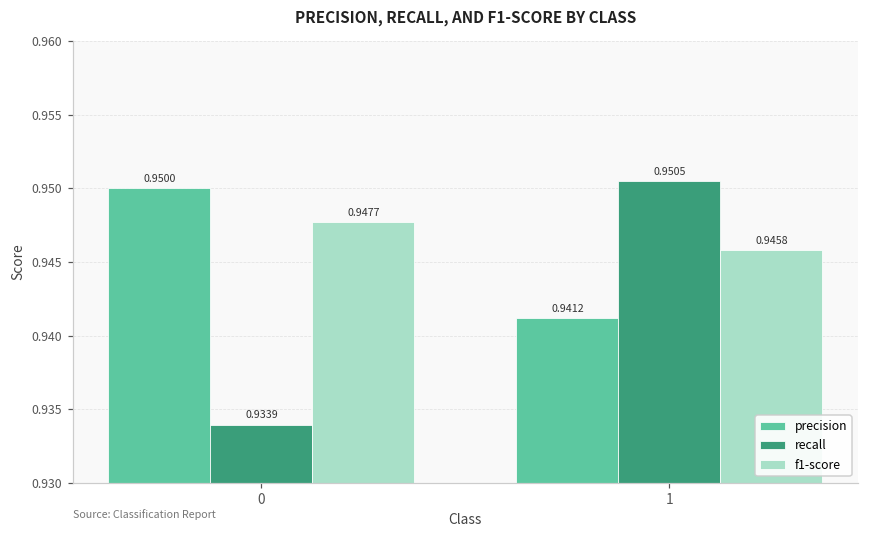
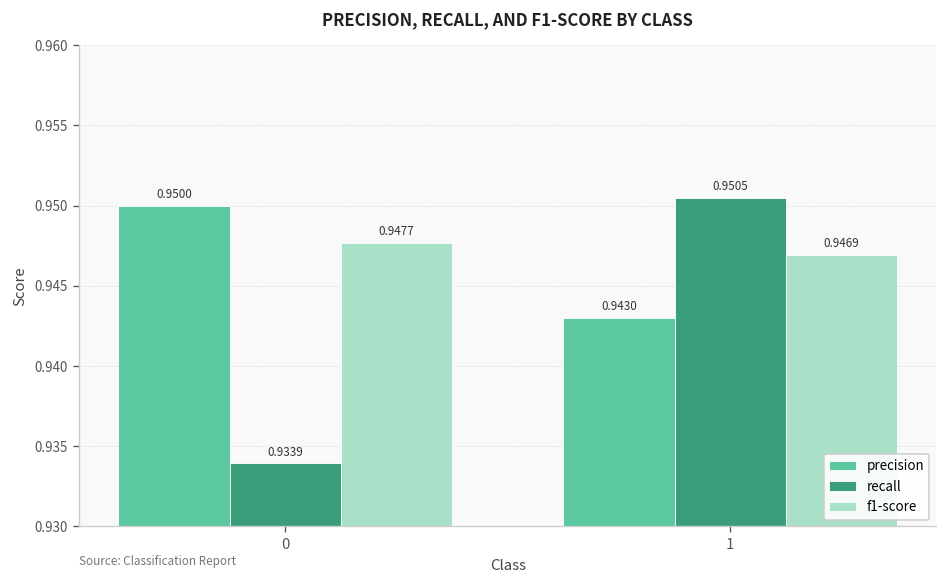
  {
    "precision": {
      "0": 0.9500,
-     "1": 0.9412
+     "1": 0.9430
    },
    "recall": {
      "0": 0.9339,
      "1": 0.9505
    },
    "f1-score": {
      "0": 0.9477,
-     "1": 0.9458
+     "1": 0.9469
    }
  }
